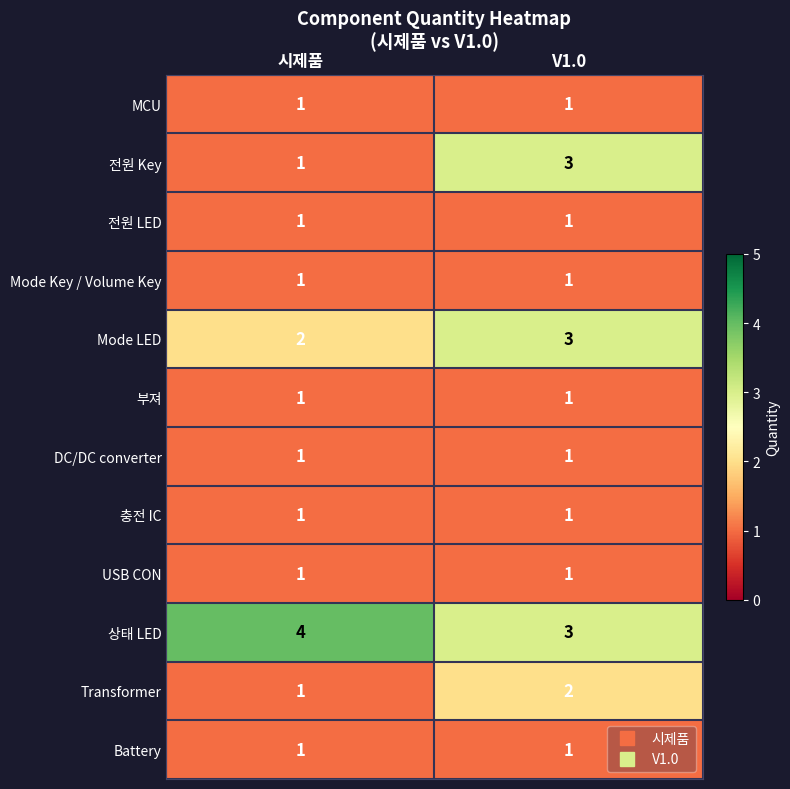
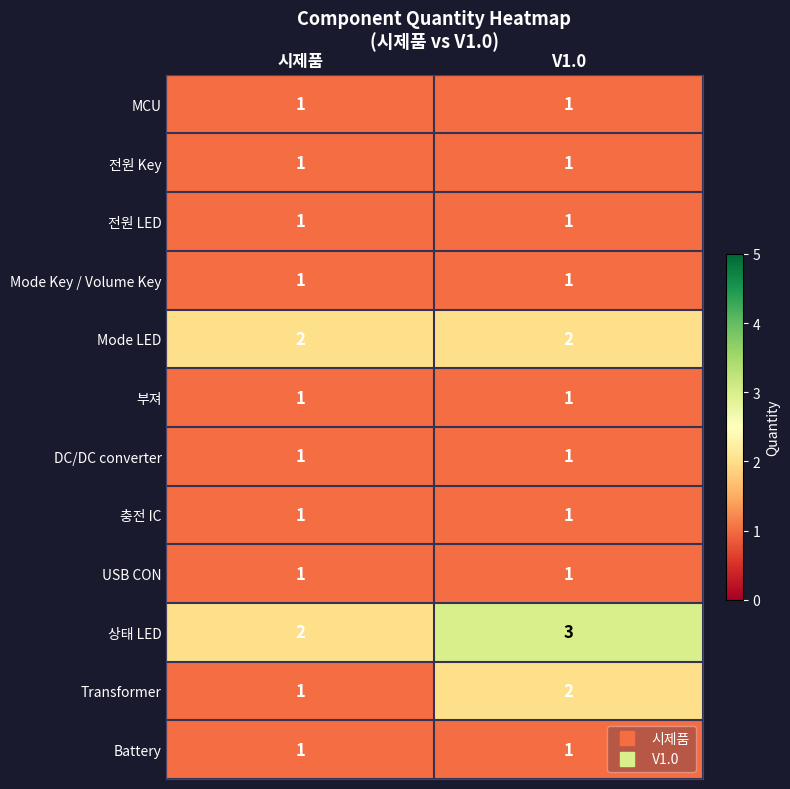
  {
    "MCU": {
      "시제품": 1,
      "V1.0": 1
    },
    "전원 Key": {
      "시제품": 1,
-     "V1.0": 3
+     "V1.0": 1
    },
    "전원 LED": {
      "시제품": 1,
      "V1.0": 1
    },
    "Mode Key / Volume Key": {
      "시제품": 1,
      "V1.0": 1
    },
    "Mode LED": {
      "시제품": 2,
-     "V1.0": 3
+     "V1.0": 2
    },
    "부져": {
      "시제품": 1,
      "V1.0": 1
    },
    "DC/DC converter": {
      "시제품": 1,
      "V1.0": 1
    },
    "충전 IC": {
      "시제품": 1,
      "V1.0": 1
    },
    "USB CON": {
      "시제품": 1,
      "V1.0": 1
    },
    "상태 LED": {
-     "시제품": 4,
+     "시제품": 2,
      "V1.0": 3
    },
    "Transformer": {
      "시제품": 1,
      "V1.0": 2
    },
    "Battery": {
      "시제품": 1,
      "V1.0": 1
    }
  }
